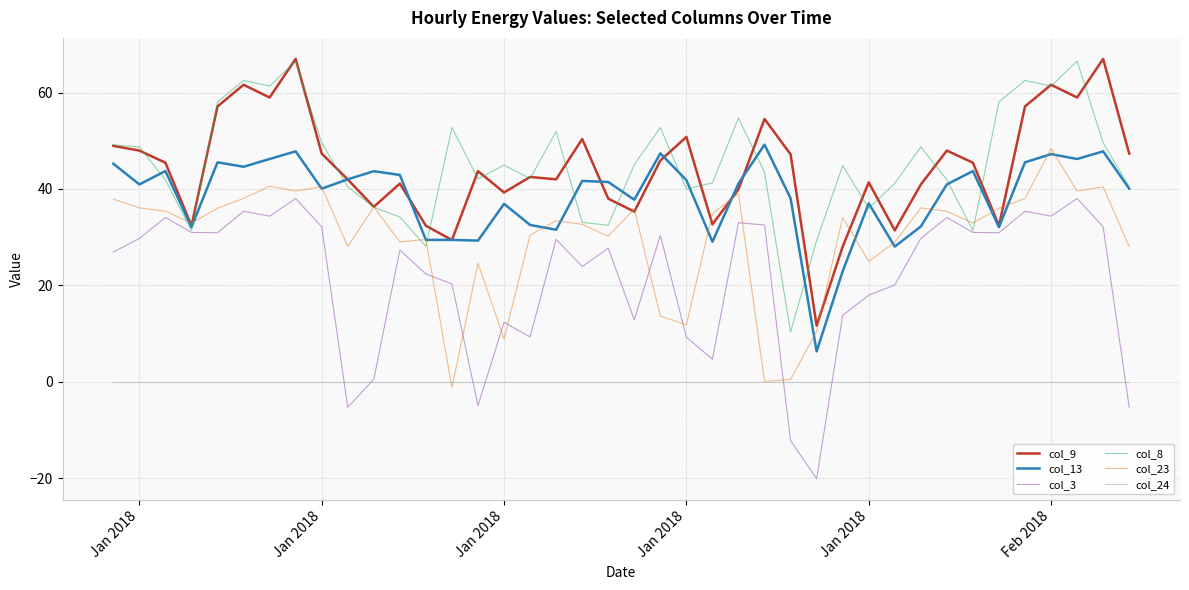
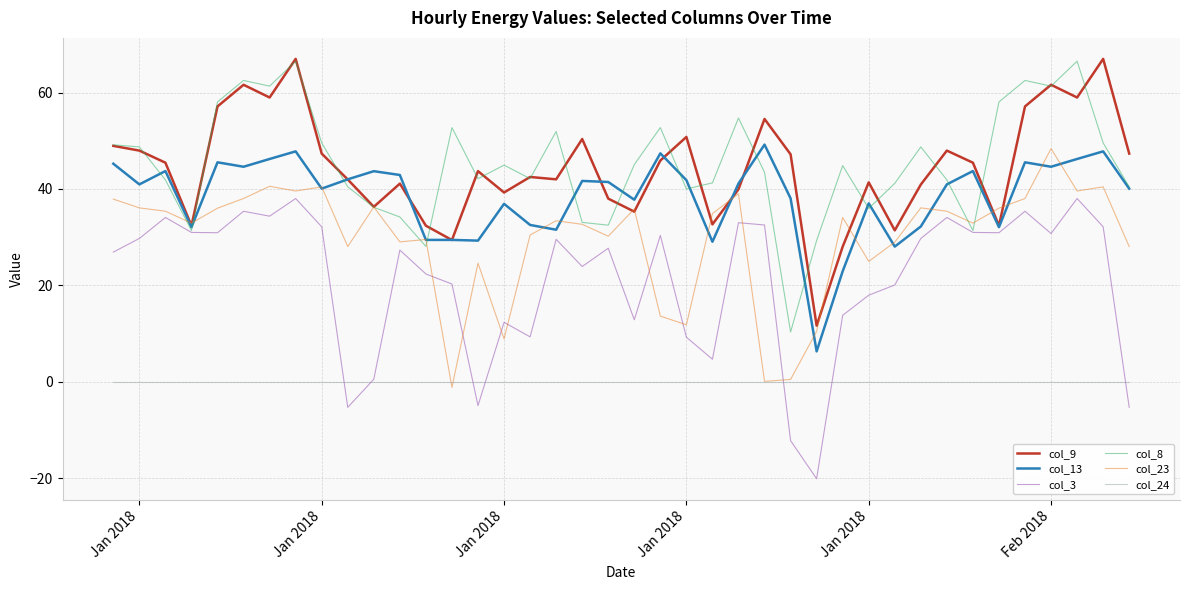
  {
    "col_13": {
-     "Feb 2018": 47
+     "Feb 2018": 45
    },
    "col_3": {
-     "Feb 2018": 34
+     "Feb 2018": 31
    },
    "col_23": {
      "Feb 2018": 48
    },
    "col_24": {
      "Feb 2018": 0
    }
  }
